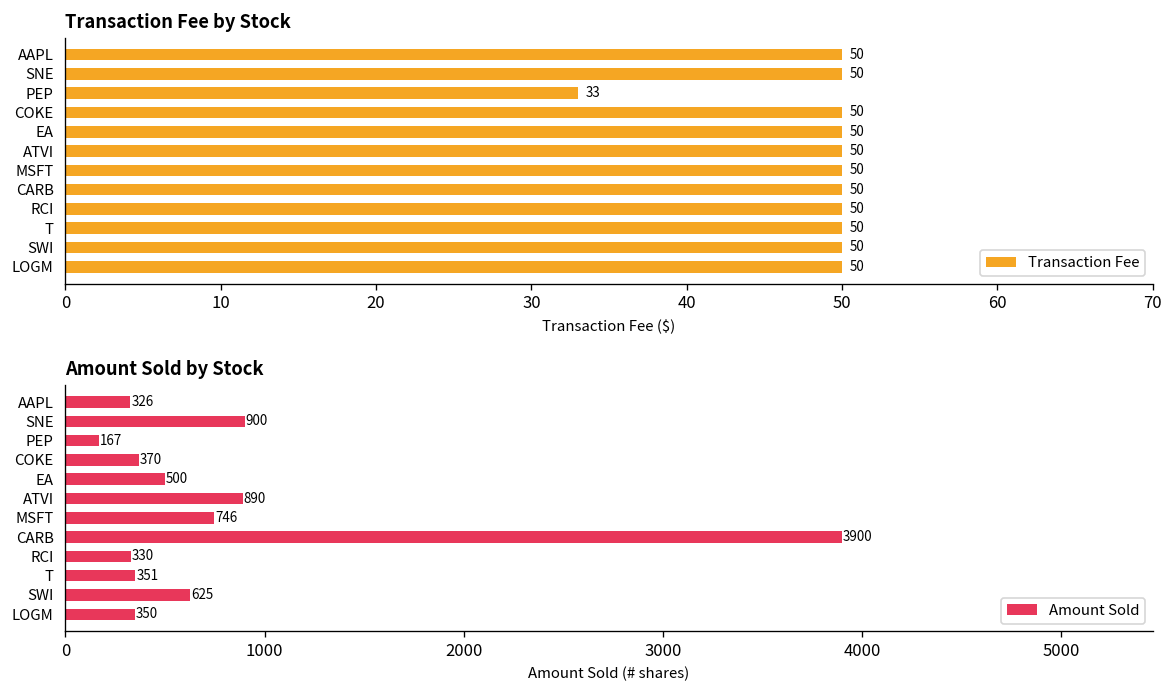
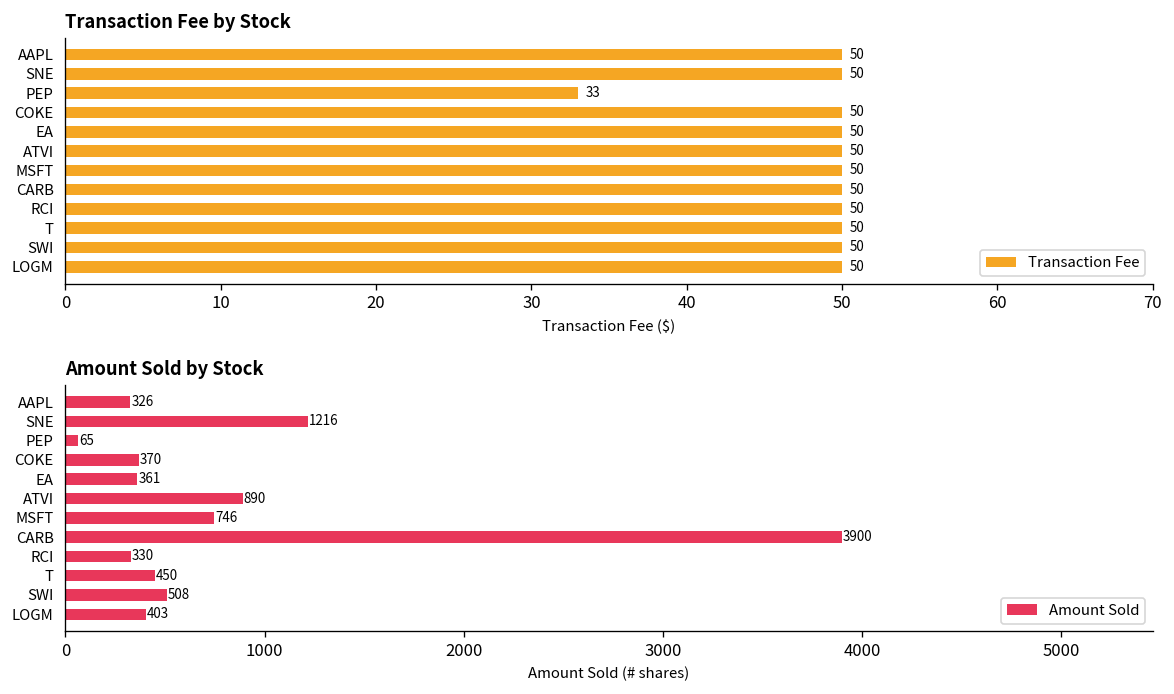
  {
    "Transaction Fee by Stock": {
      "AAPL": 50,
      "SNE": 50,
      "PEP": 33,
      "COKE": 50,
      "EA": 50,
      "ATVI": 50,
      "MSFT": 50,
      "CARB": 50,
      "RCI": 50,
      "T": 50,
      "SWI": 50,
      "LOGM": 50
    },
    "Amount Sold by Stock": {
      "AAPL": 326,
-     "SNE": 900,
-     "PEP": 167,
+     "SNE": 1216,
+     "PEP": 65,
      "COKE": 370,
-     "EA": 500,
+     "EA": 361,
      "ATVI": 890,
      "MSFT": 746,
      "CARB": 3900,
      "RCI": 330,
-     "T": 351,
-     "SWI": 625,
-     "LOGM": 350
+     "T": 450,
+     "SWI": 508,
+     "LOGM": 403
    }
  }
